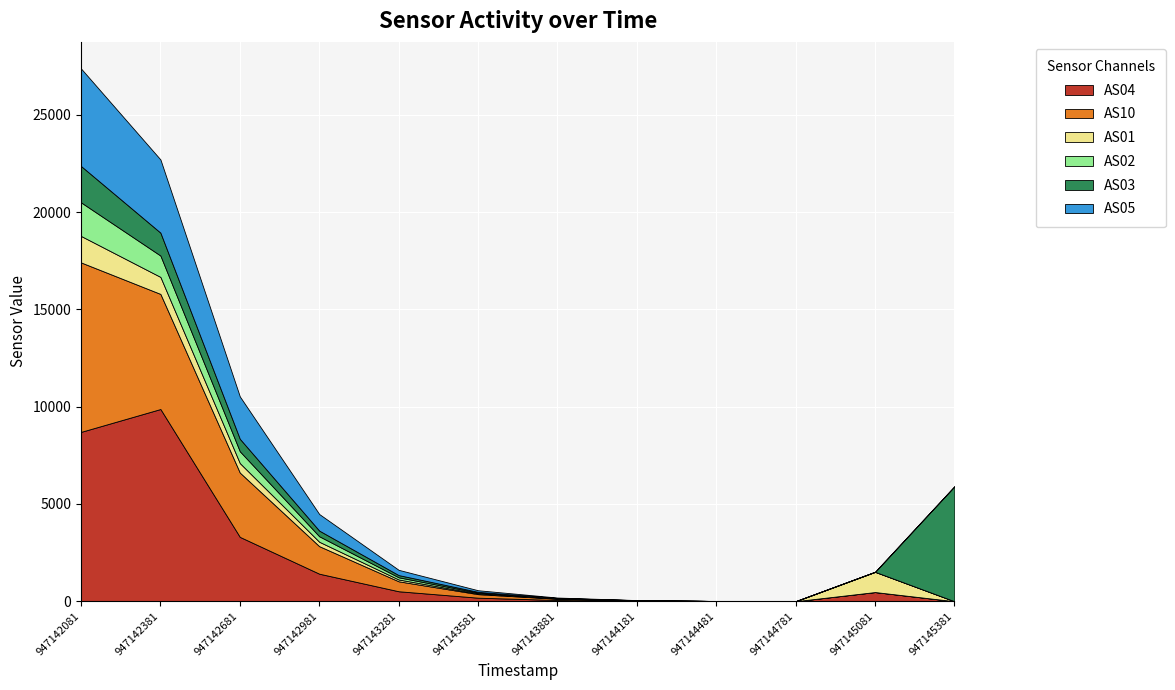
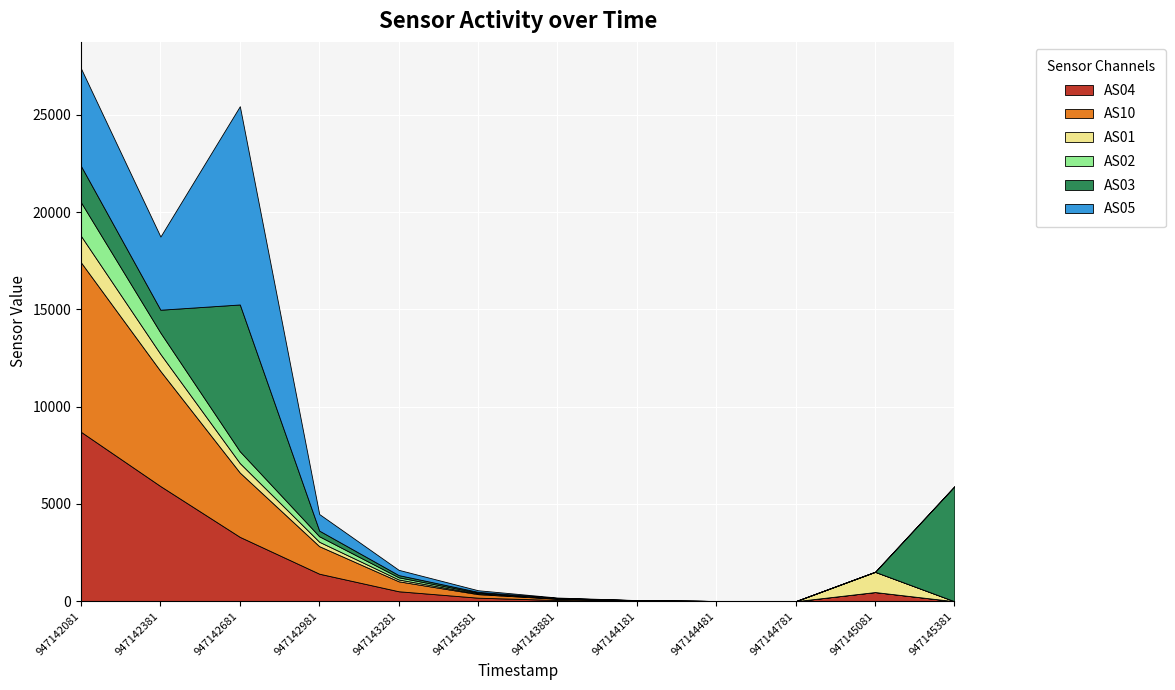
  {
    "AS04": {
-     "947142381": 9900
+     "947142381": 5900
    },
    "AS03": {
-     "947142681": 600
+     "947142681": 7500
    },
    "AS05": {
      "947142081": 5000,
      "947142381": 3800,
-     "947142681": 2200,
+     "947142681": 10200,
      "947142981": 900,
      "947143281": 300
    }
  }
